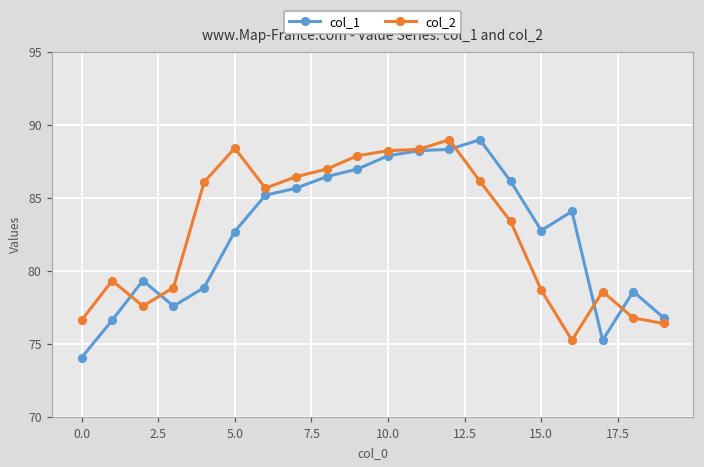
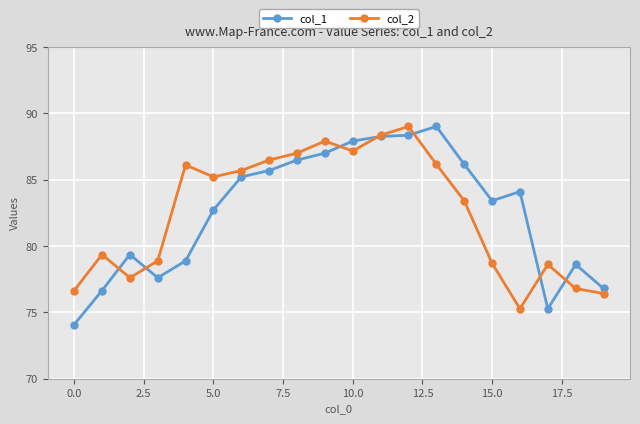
  {
    "col_1": {
      "0.0": 74.1,
      "5.0": 82.7,
      "10.0": 87.9,
-     "15.0": 82.8
+     "15.0": 83.4
    },
    "col_2": {
      "0.0": 76.6,
-     "5.0": 88.4,
-     "10.0": 88.3,
+     "5.0": 85.2,
+     "10.0": 87.2,
      "15.0": 78.7
    }
  }
